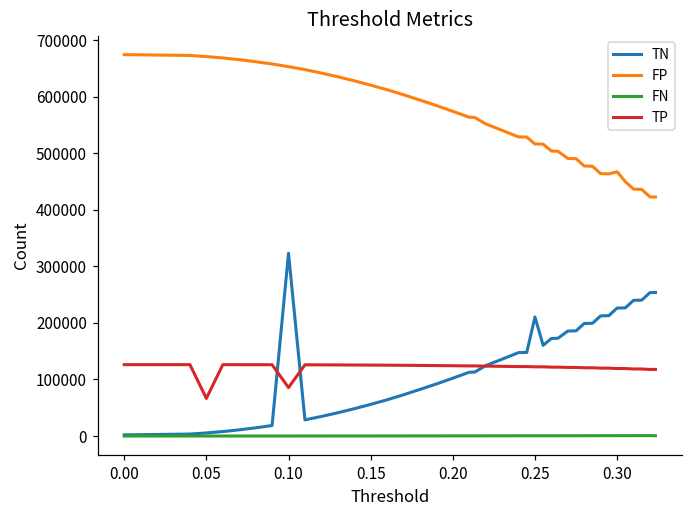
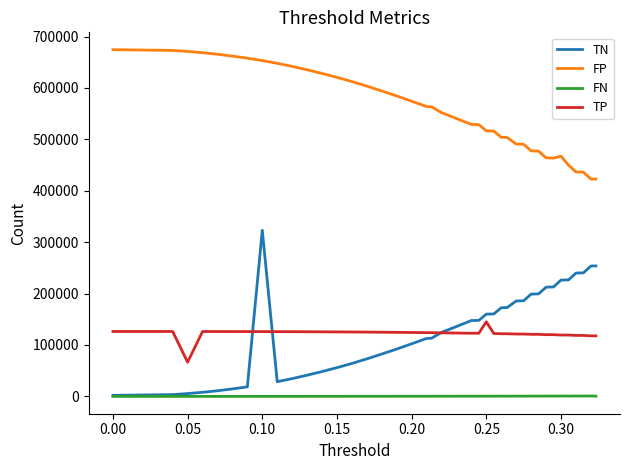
  {
    "TN": {
      "0.05": 10000,
      "0.10": 320000,
      "0.15": 60000,
      "0.20": 100000,
-     "0.25": 210000,
+     "0.25": 160000,
      "0.30": 230000
    },
    "FP": {
      "0.00": 670000,
      "0.05": 670000,
      "0.10": 650000,
      "0.15": 620000,
      "0.20": 570000,
      "0.25": 520000,
      "0.30": 470000
    },
    "FN": {
      "0.05": 0,
      "0.10": 0,
      "0.15": 0,
      "0.20": 0,
      "0.25": 0,
      "0.30": 0
    },
    "TP": {
      "0.00": 130000,
      "0.05": 70000,
-     "0.10": 90000,
+     "0.10": 130000,
      "0.15": 130000,
      "0.20": 120000,
-     "0.25": 120000,
+     "0.25": 150000,
      "0.30": 120000
    }
  }
